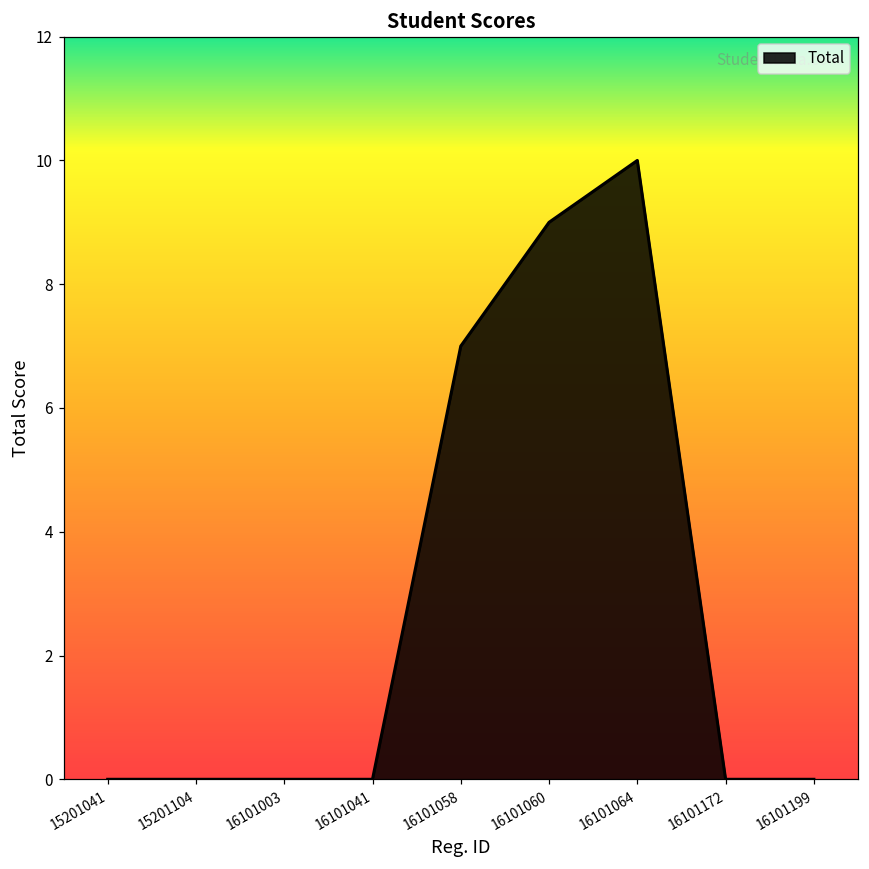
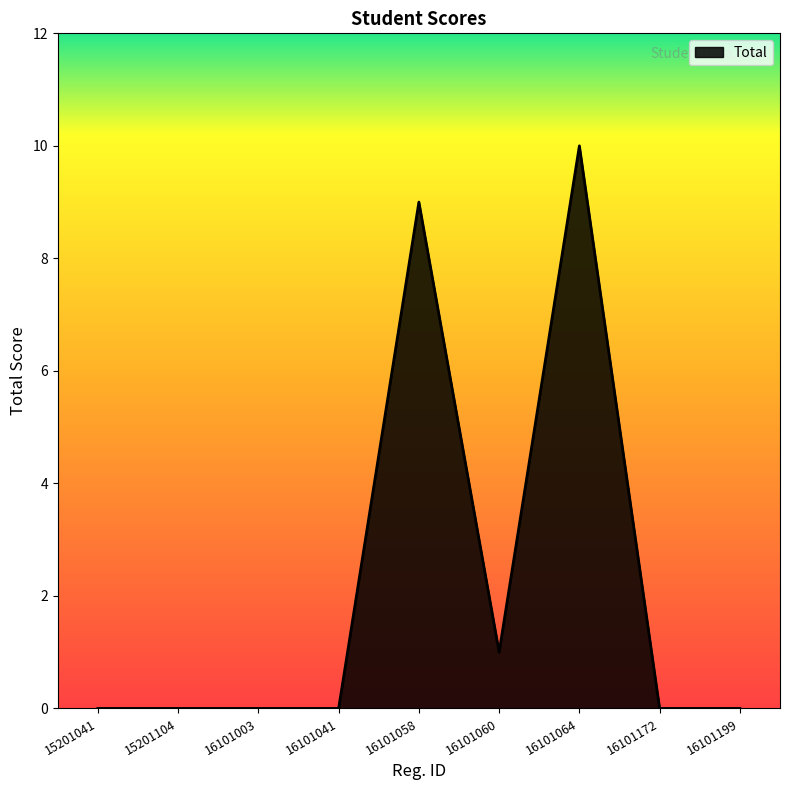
  {
    "15201041": 0,
    "15201104": 0,
    "16101003": 0,
    "16101041": 0,
-   "16101058": 7,
-   "16101060": 9,
+   "16101058": 9,
+   "16101060": 1,
    "16101064": 10,
    "16101172": 0,
    "16101199": 0
  }
